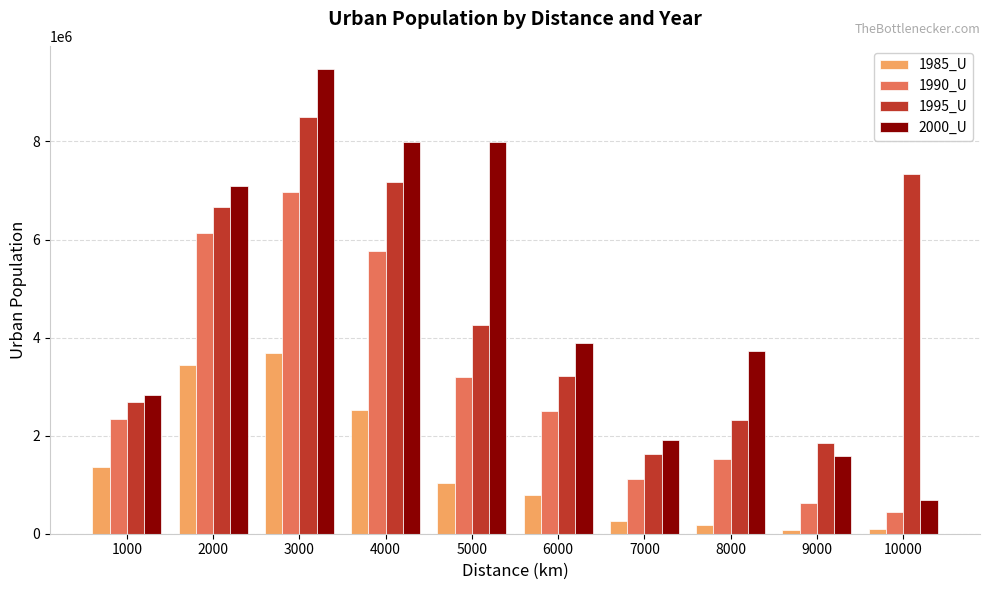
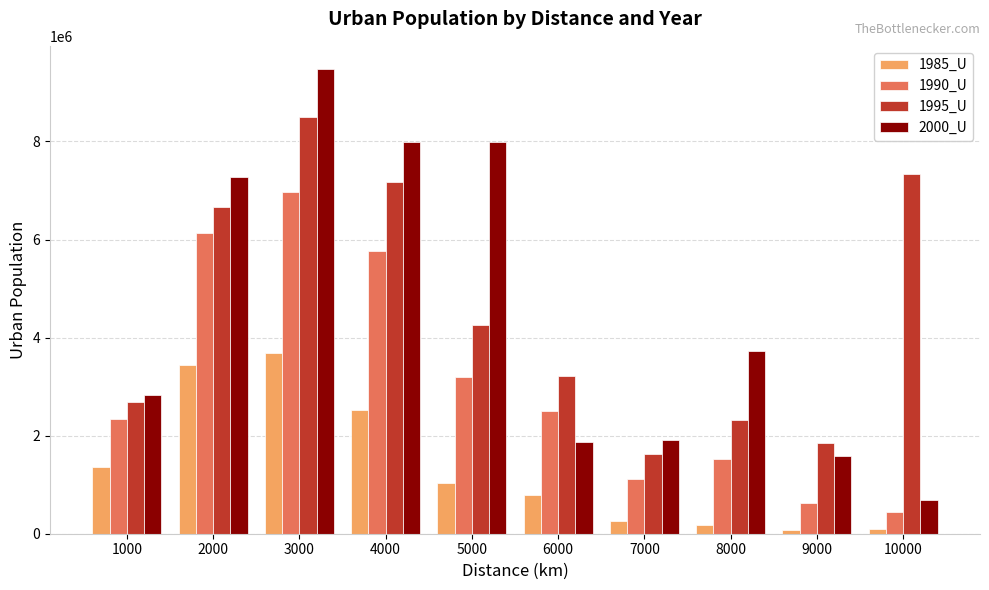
  {
    "1995_U": {
      "1000": 2700000,
      "2000": 6700000,
      "3000": 8500000,
      "4000": 7200000,
      "5000": 4300000,
      "6000": 3200000,
      "7000": 1600000,
      "8000": 2300000,
      "9000": 1900000,
      "10000": 7300000
    },
    "2000_U": {
      "1000": 2800000,
-     "2000": 7100000,
+     "2000": 7300000,
      "3000": 9500000,
      "4000": 8000000,
      "5000": 8000000,
-     "6000": 3900000,
+     "6000": 1900000,
      "7000": 1900000,
      "8000": 3700000,
      "9000": 1600000,
      "10000": 700000
    }
  }
